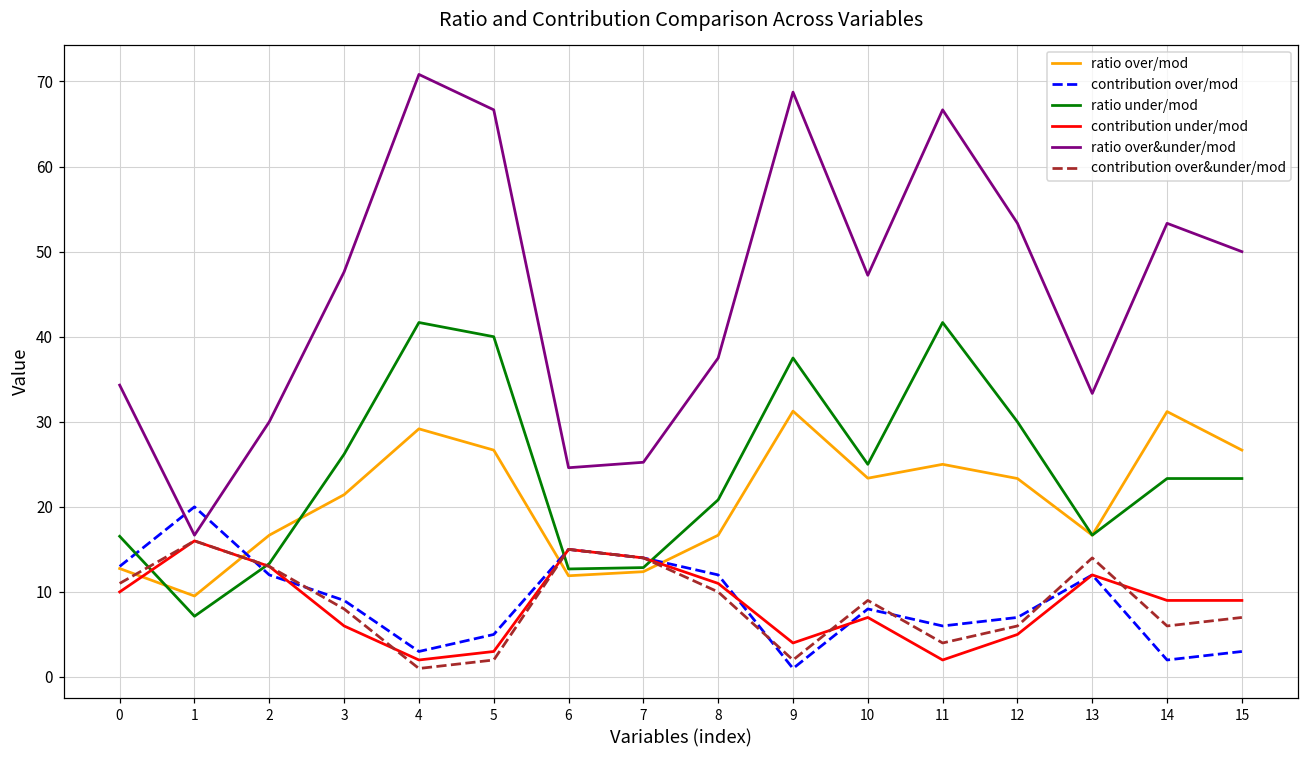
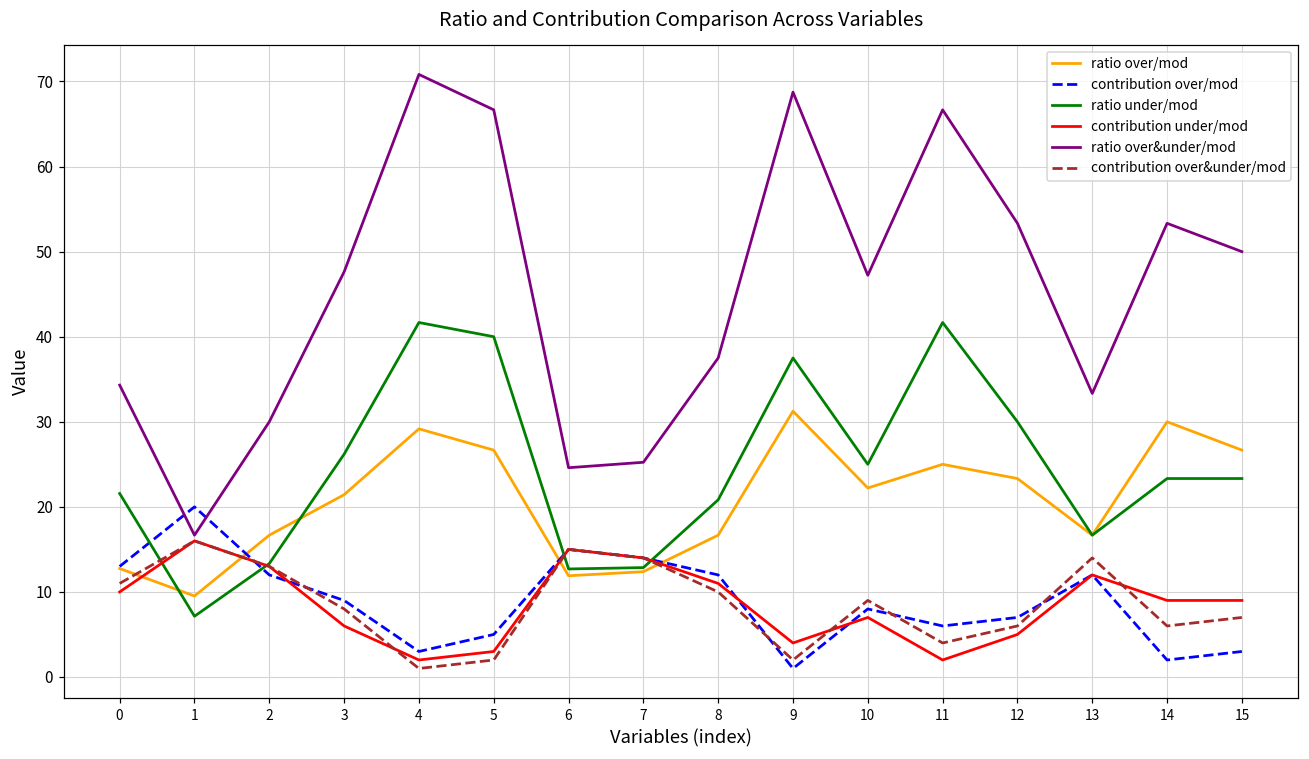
  {
    "ratio over/mod": {
      "1": 10,
      "2": 17,
      "3": 21,
      "4": 29,
      "5": 27,
      "6": 12,
      "7": 12,
      "8": 17,
      "9": 31,
-     "10": 23,
+     "10": 22,
      "11": 25,
      "12": 23,
-     "14": 31,
+     "14": 30,
      "15": 27
    },
    "contribution over/mod": {
      "1": 20,
      "2": 12,
      "3": 9,
      "4": 3,
      "5": 5,
      "8": 12,
      "9": 1,
      "10": 8,
      "11": 6,
      "12": 7,
      "14": 2,
      "15": 3
    },
    "ratio under/mod": {
-     "0": 17,
+     "0": 22,
      "1": 7,
      "3": 26,
      "4": 42,
      "5": 40,
      "6": 13,
      "7": 13,
      "8": 21,
      "9": 38,
      "10": 25,
      "11": 42,
      "12": 30,
      "14": 23,
      "15": 23
    },
    "contribution under/mod": {
      "0": 10,
      "3": 6,
      "4": 2,
      "5": 3,
      "8": 11,
      "9": 4,
      "10": 7,
      "11": 2,
      "12": 5,
      "14": 9,
      "15": 9
    },
    "ratio over&under/mod": {
      "0": 34,
      "1": 17,
      "2": 30,
      "3": 48,
      "4": 71,
      "5": 67,
      "6": 25,
      "7": 25,
      "8": 38,
      "9": 69,
      "10": 47,
      "11": 67,
      "12": 53,
      "13": 33,
      "14": 53,
      "15": 50
    },
    "contribution over&under/mod": {
      "0": 11,
      "3": 8,
      "4": 1,
      "5": 2,
      "8": 10,
      "9": 2,
      "10": 9,
      "11": 4,
      "12": 6,
      "13": 14,
      "14": 6,
      "15": 7
    }
  }
